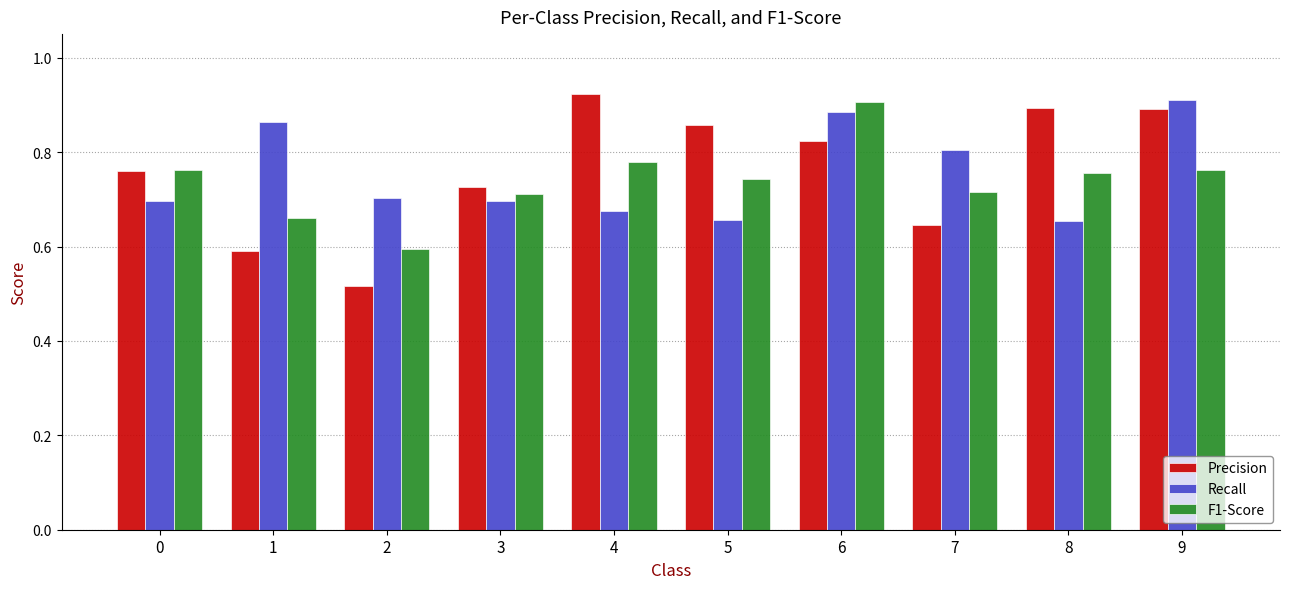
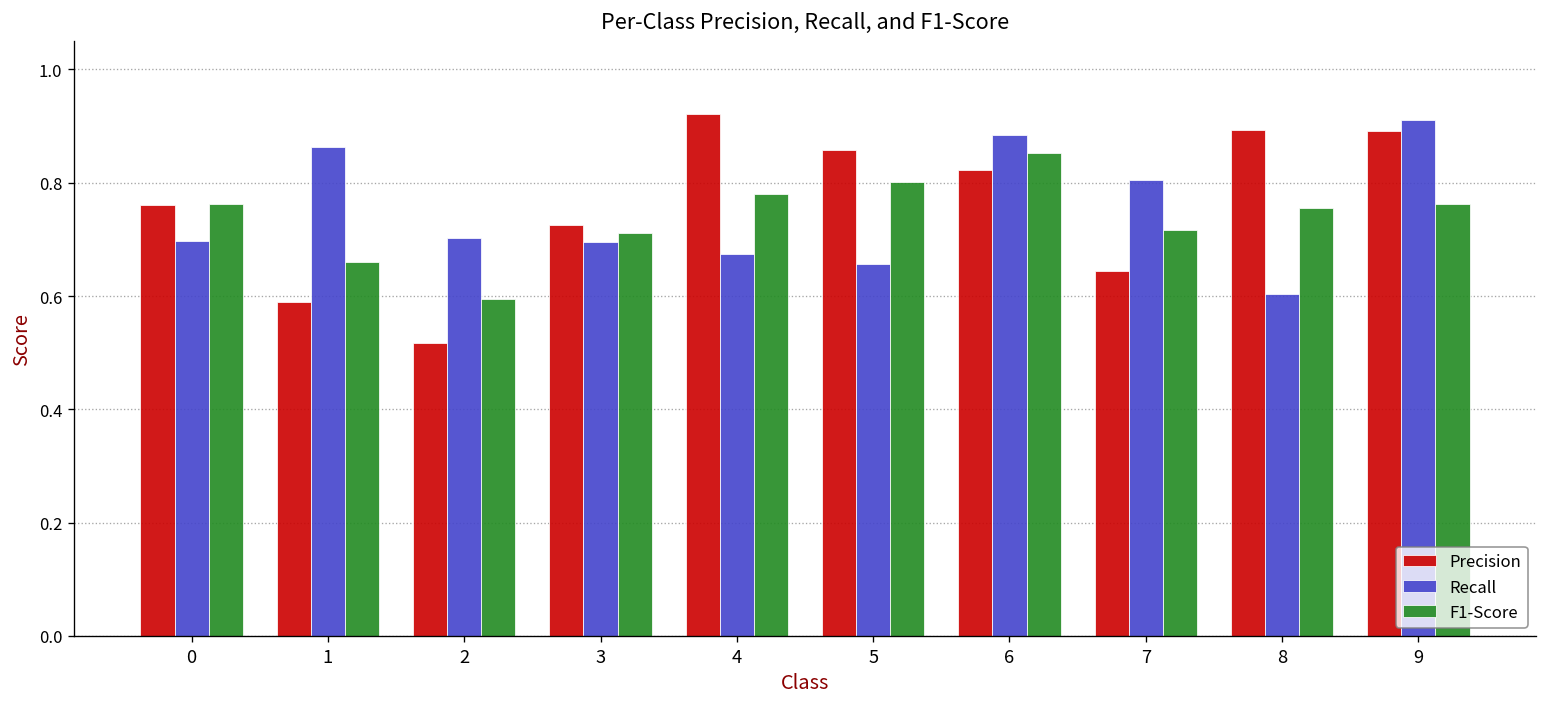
  {
    "Precision": {
      "0": 0.76,
      "1": 0.59,
      "2": 0.52,
      "3": 0.73,
      "4": 0.92,
      "5": 0.86,
      "6": 0.82,
      "7": 0.65,
      "8": 0.89,
      "9": 0.89
    },
    "Recall": {
      "0": 0.70,
      "1": 0.86,
      "2": 0.70,
      "3": 0.70,
      "4": 0.68,
      "5": 0.66,
      "6": 0.88,
      "7": 0.81,
-     "8": 0.66,
+     "8": 0.60,
      "9": 0.91
    },
    "F1-Score": {
      "0": 0.76,
      "1": 0.66,
      "2": 0.60,
      "3": 0.71,
      "4": 0.78,
-     "5": 0.74,
-     "6": 0.91,
+     "5": 0.80,
+     "6": 0.85,
      "7": 0.72,
      "8": 0.76,
      "9": 0.76
    }
  }
